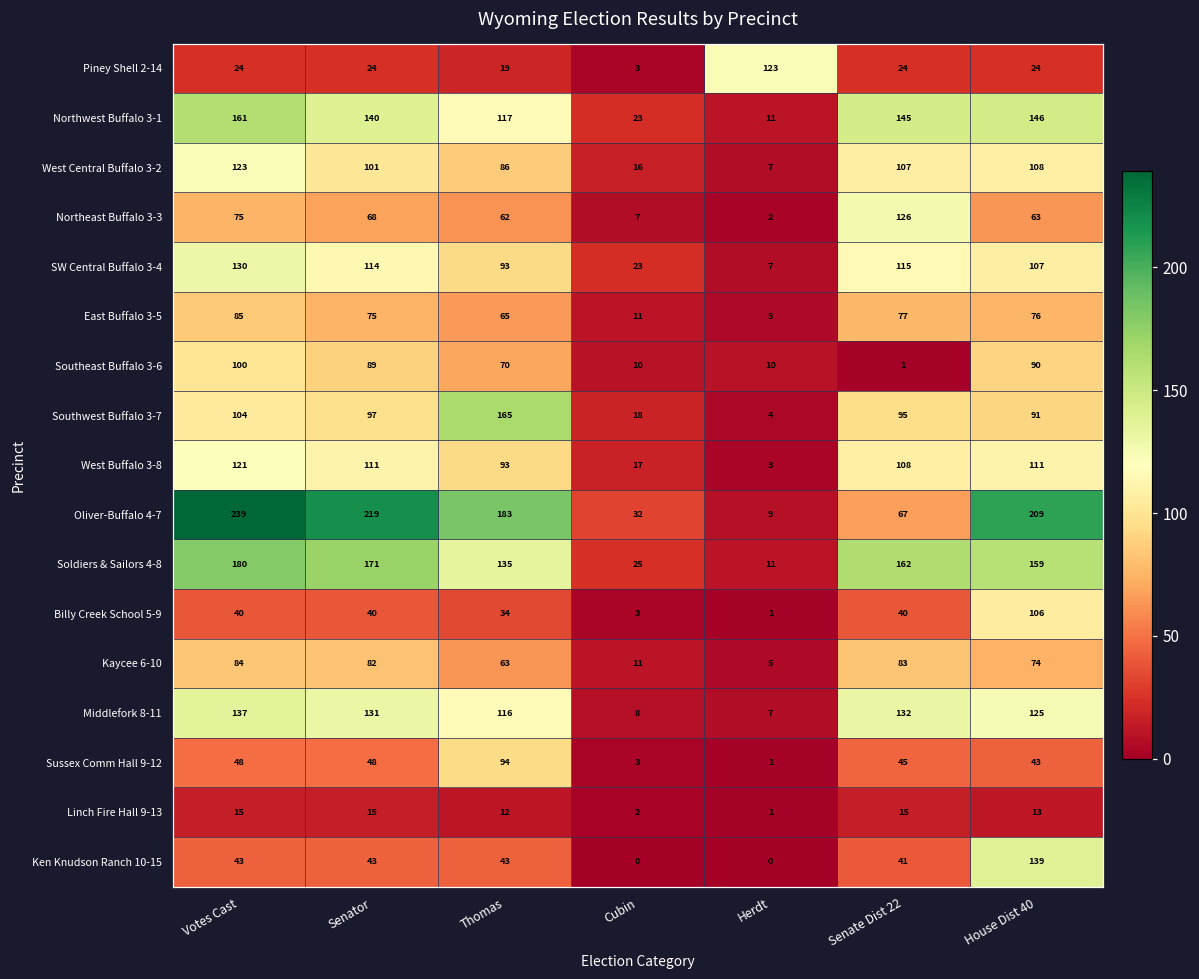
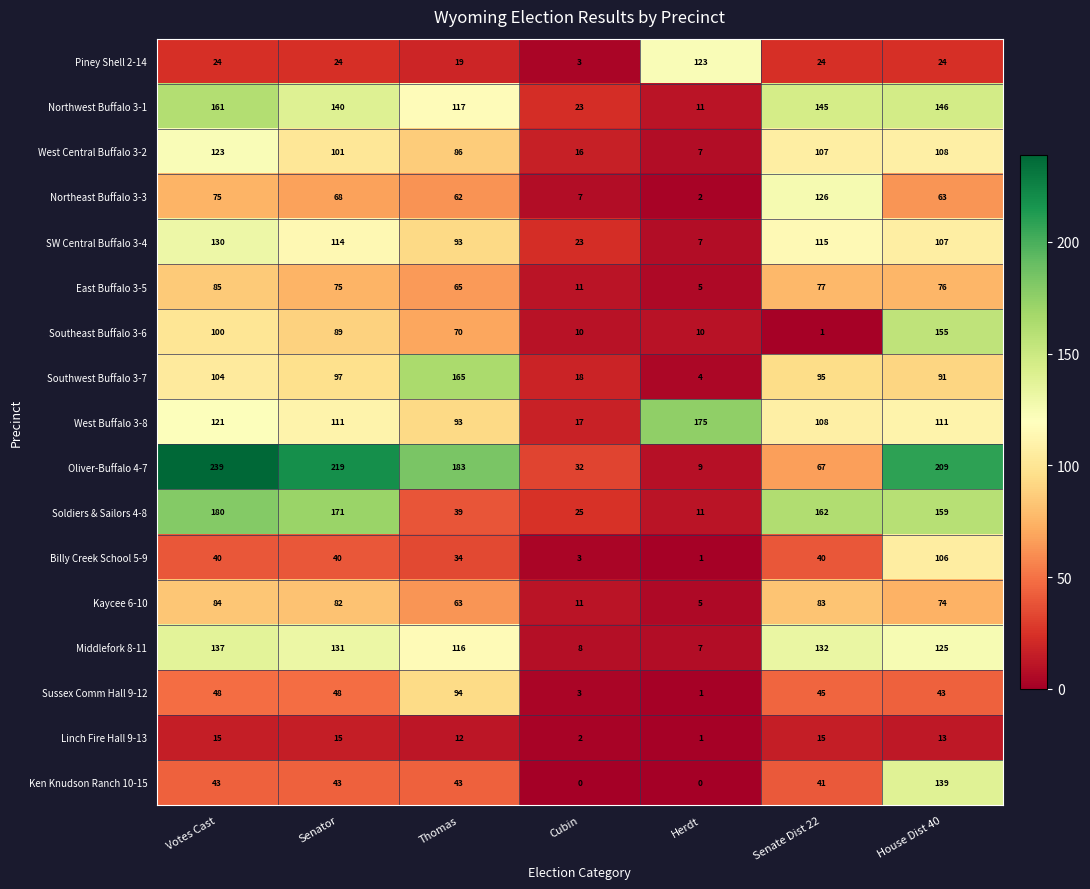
  {
    "Piney Shell 2-14": {
      "Votes Cast": 24,
      "Senator": 24,
      "Thomas": 19,
      "Cubin": 3,
      "Herdt": 123,
      "Senate Dist 22": 24,
      "House Dist 40": 24
    },
    "Northwest Buffalo 3-1": {
      "Votes Cast": 161,
      "Senator": 140,
      "Thomas": 117,
      "Cubin": 23,
      "Herdt": 11,
      "Senate Dist 22": 145,
      "House Dist 40": 146
    },
    "West Central Buffalo 3-2": {
      "Votes Cast": 123,
      "Senator": 101,
      "Thomas": 86,
      "Cubin": 16,
      "Herdt": 7,
      "Senate Dist 22": 107,
      "House Dist 40": 108
    },
    "Northeast Buffalo 3-3": {
      "Votes Cast": 75,
      "Senator": 68,
      "Thomas": 62,
      "Cubin": 7,
      "Herdt": 2,
      "Senate Dist 22": 126,
      "House Dist 40": 63
    },
    "SW Central Buffalo 3-4": {
      "Votes Cast": 130,
      "Senator": 114,
      "Thomas": 93,
      "Cubin": 23,
      "Herdt": 7,
      "Senate Dist 22": 115,
      "House Dist 40": 107
    },
    "East Buffalo 3-5": {
      "Votes Cast": 85,
      "Senator": 75,
      "Thomas": 65,
      "Cubin": 11,
      "Herdt": 5,
      "Senate Dist 22": 77,
      "House Dist 40": 76
    },
    "Southeast Buffalo 3-6": {
      "Votes Cast": 100,
      "Senator": 89,
      "Thomas": 70,
      "Cubin": 10,
      "Herdt": 10,
      "Senate Dist 22": 1,
-     "House Dist 40": 90
+     "House Dist 40": 155
    },
    "Southwest Buffalo 3-7": {
      "Votes Cast": 104,
      "Senator": 97,
      "Thomas": 165,
      "Cubin": 18,
      "Herdt": 4,
      "Senate Dist 22": 95,
      "House Dist 40": 91
    },
    "West Buffalo 3-8": {
      "Votes Cast": 121,
      "Senator": 111,
      "Thomas": 93,
      "Cubin": 17,
-     "Herdt": 3,
+     "Herdt": 175,
      "Senate Dist 22": 108,
      "House Dist 40": 111
    },
    "Oliver-Buffalo 4-7": {
      "Votes Cast": 239,
      "Senator": 219,
      "Thomas": 183,
      "Cubin": 32,
      "Herdt": 9,
      "Senate Dist 22": 67,
      "House Dist 40": 209
    },
    "Soldiers & Sailors 4-8": {
      "Votes Cast": 180,
      "Senator": 171,
-     "Thomas": 135,
+     "Thomas": 39,
      "Cubin": 25,
      "Herdt": 11,
      "Senate Dist 22": 162,
      "House Dist 40": 159
    },
    "Billy Creek School 5-9": {
      "Votes Cast": 40,
      "Senator": 40,
      "Thomas": 34,
      "Cubin": 3,
      "Herdt": 1,
      "Senate Dist 22": 40,
      "House Dist 40": 106
    },
    "Kaycee 6-10": {
      "Votes Cast": 84,
      "Senator": 82,
      "Thomas": 63,
      "Cubin": 11,
      "Herdt": 5,
      "Senate Dist 22": 83,
      "House Dist 40": 74
    },
    "Middlefork 8-11": {
      "Votes Cast": 137,
      "Senator": 131,
      "Thomas": 116,
      "Cubin": 8,
      "Herdt": 7,
      "Senate Dist 22": 132,
      "House Dist 40": 125
    },
    "Sussex Comm Hall 9-12": {
      "Votes Cast": 48,
      "Senator": 48,
      "Thomas": 94,
      "Cubin": 3,
      "Herdt": 1,
      "Senate Dist 22": 45,
      "House Dist 40": 43
    },
    "Linch Fire Hall 9-13": {
      "Votes Cast": 15,
      "Senator": 15,
      "Thomas": 12,
      "Cubin": 2,
      "Herdt": 1,
      "Senate Dist 22": 15,
      "House Dist 40": 13
    },
    "Ken Knudson Ranch 10-15": {
      "Votes Cast": 43,
      "Senator": 43,
      "Thomas": 43,
      "Cubin": 0,
      "Herdt": 0,
      "Senate Dist 22": 41,
      "House Dist 40": 139
    }
  }
